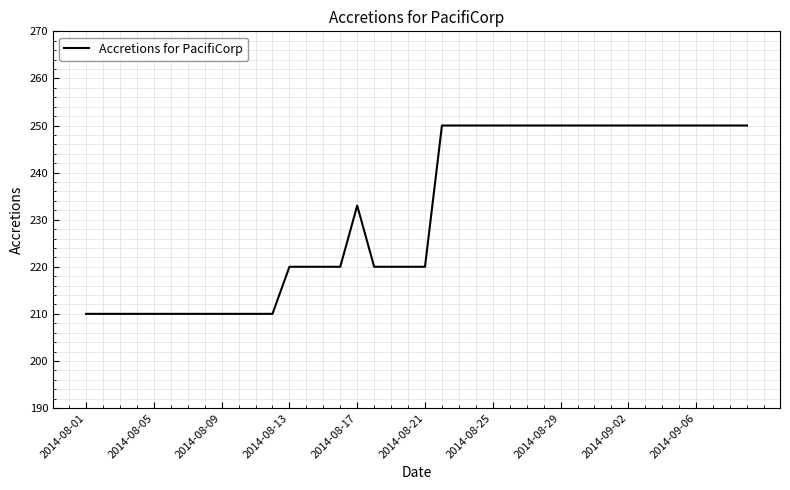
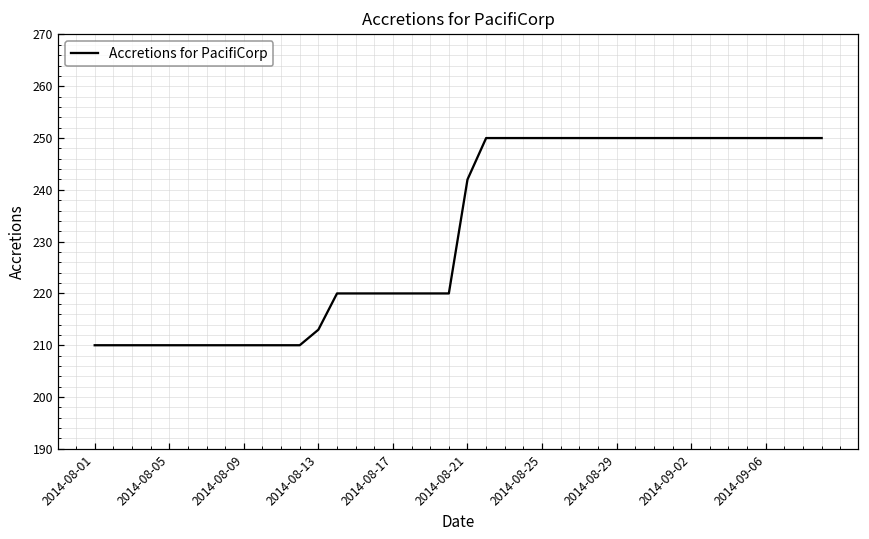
  {
    "2014-08-01": 210,
    "2014-08-05": 210,
    "2014-08-09": 210,
-   "2014-08-13": 220,
-   "2014-08-17": 233,
-   "2014-08-21": 220,
+   "2014-08-13": 213,
+   "2014-08-17": 220,
+   "2014-08-21": 242,
    "2014-08-25": 250,
    "2014-08-29": 250,
    "2014-09-02": 250,
    "2014-09-06": 250
  }
